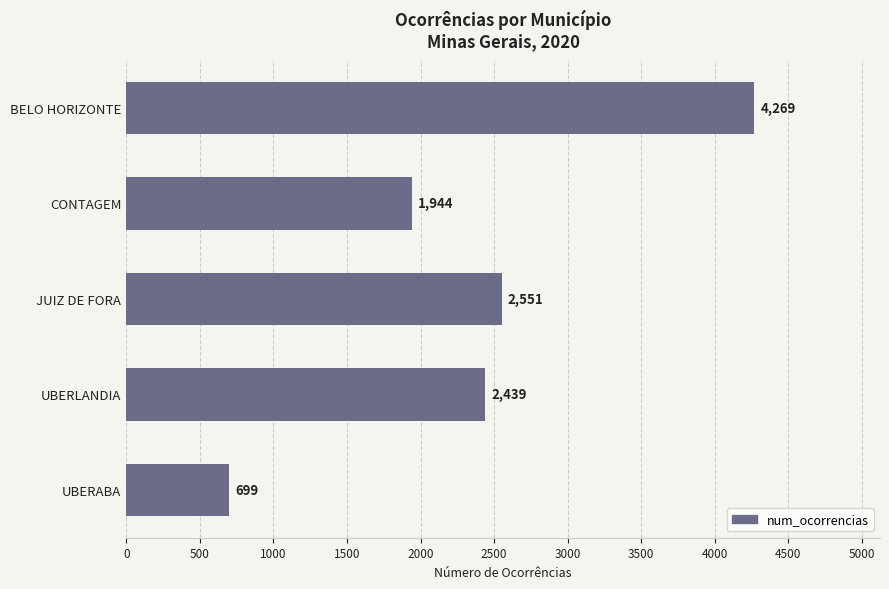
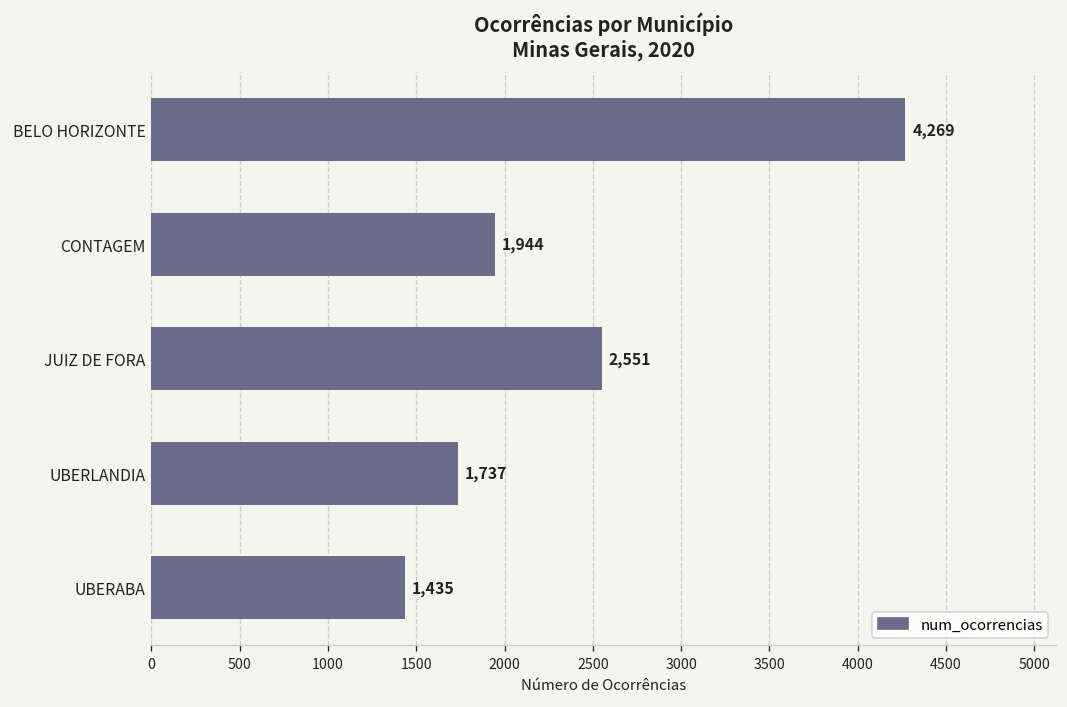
  {
    "BELO HORIZONTE": "4,269",
    "CONTAGEM": "1,944",
    "JUIZ DE FORA": "2,551",
-   "UBERLANDIA": "2,439",
-   "UBERABA": "699"
+   "UBERLANDIA": "1,737",
+   "UBERABA": "1,435"
  }
